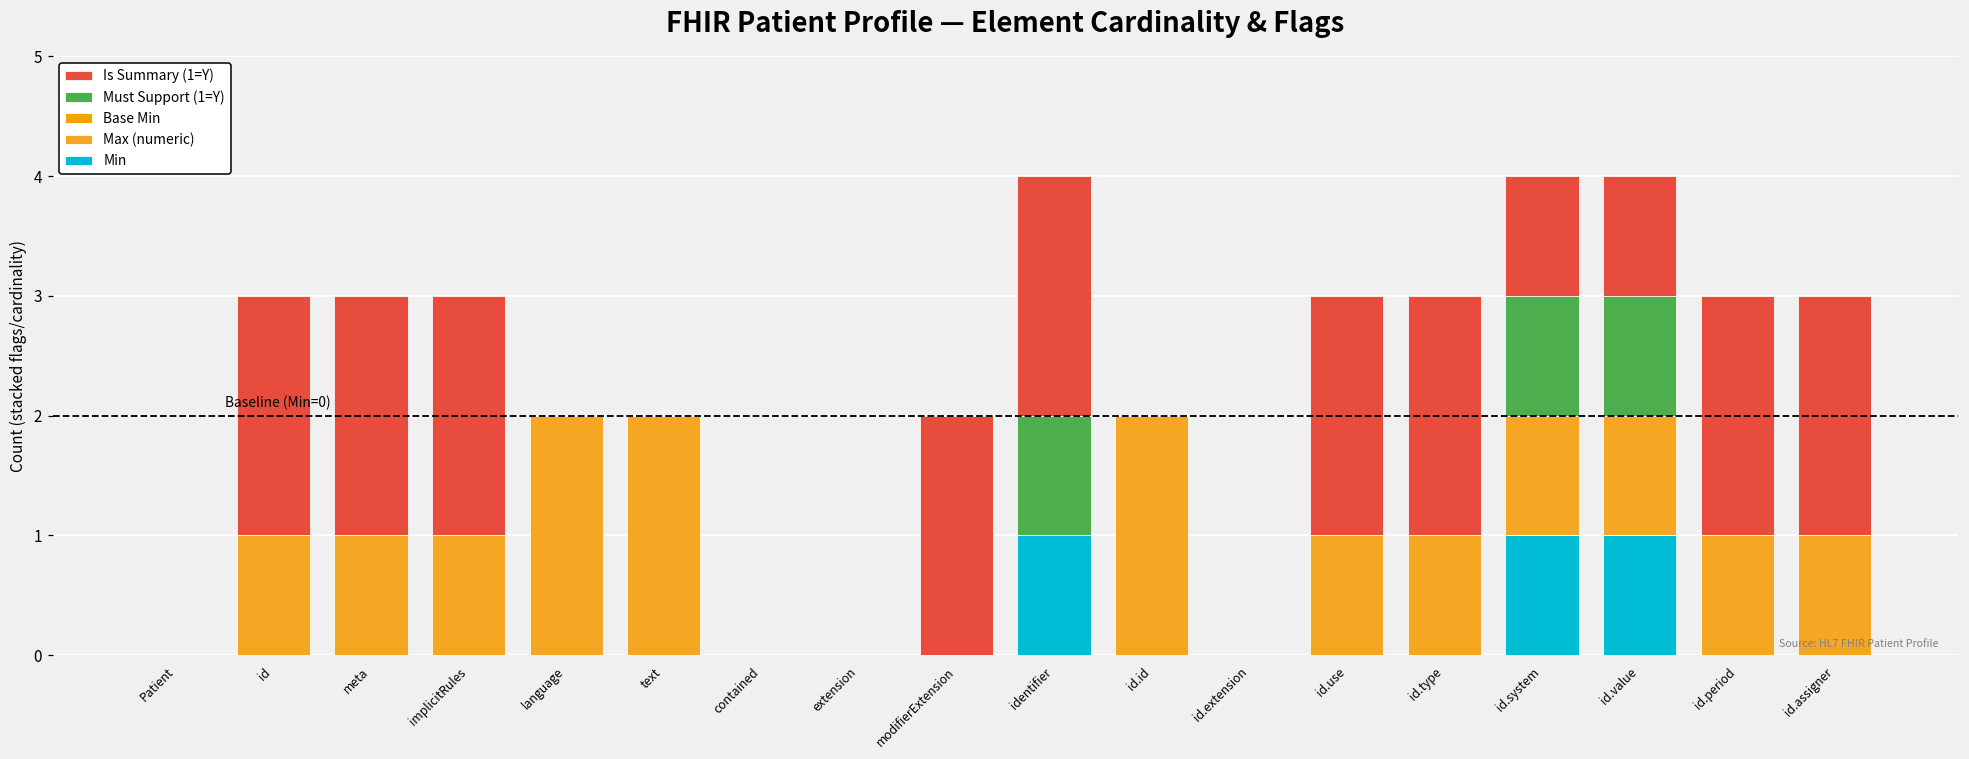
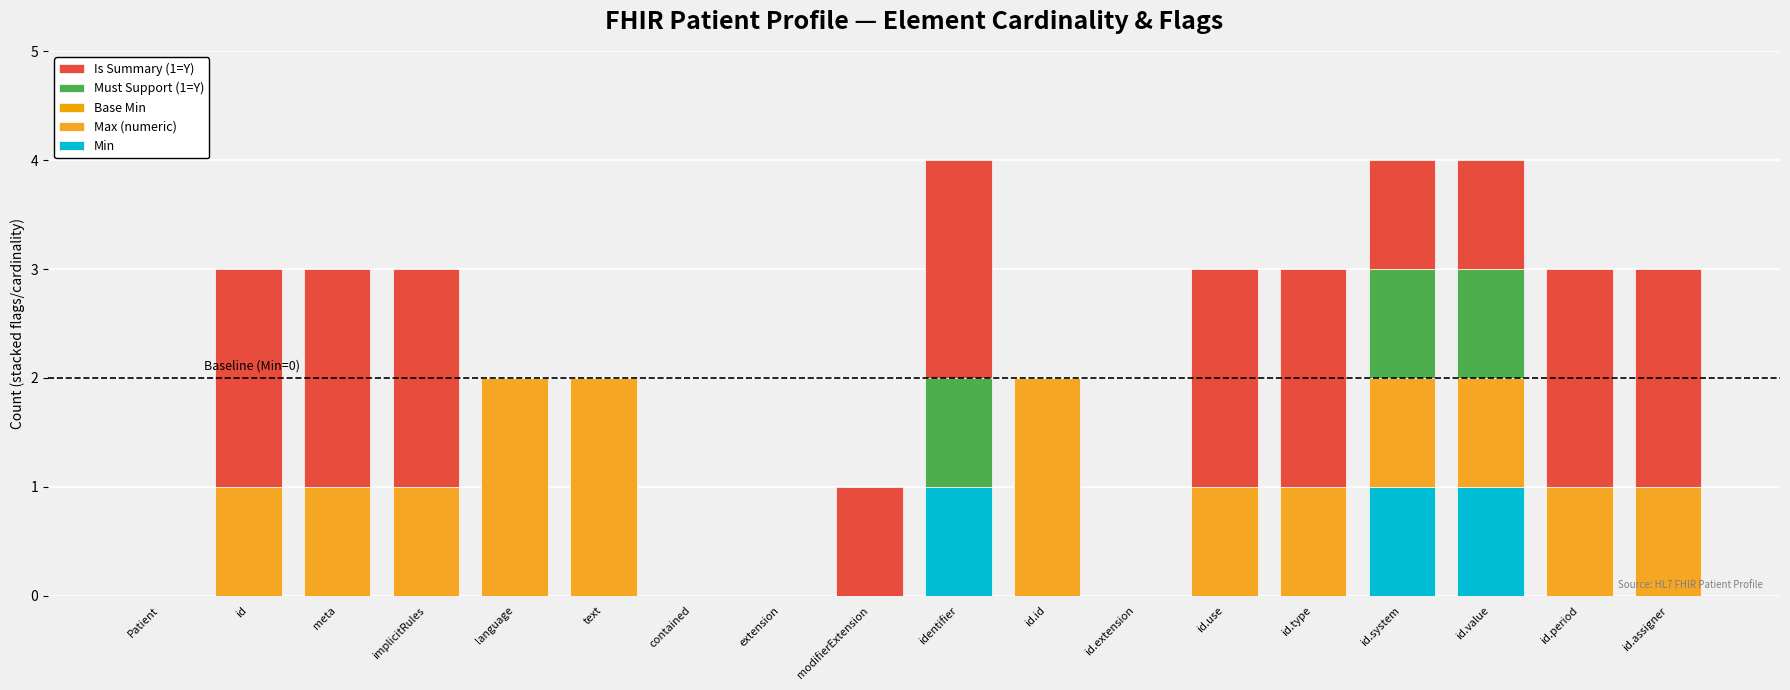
  {
    "Min": {
      "Patient": 0,
      "id": 0,
      "meta": 0,
      "implicitRules": 0,
      "language": 0,
      "text": 0,
      "contained": 0,
      "extension": 0,
      "modifierExtension": 0,
      "identifier": 1,
      "id.id": 0,
      "id.extension": 0,
      "id.use": 0,
      "id.type": 0,
      "id.system": 1,
      "id.value": 1,
      "id.period": 0,
      "id.assigner": 0
    },
    "Must Support (1=Y)": {
      "Patient": 0,
      "id": 0,
      "meta": 0,
      "implicitRules": 0,
      "language": 0,
      "text": 0,
      "contained": 0,
      "extension": 0,
      "modifierExtension": 0,
      "identifier": 1,
      "id.id": 0,
      "id.extension": 0,
      "id.use": 0,
      "id.type": 0,
      "id.system": 1,
      "id.value": 1,
      "id.period": 0,
      "id.assigner": 0
    },
    "Is Summary (1=Y)": {
      "Patient": 0,
      "meta": 2,
      "implicitRules": 2,
      "language": 0,
      "text": 0,
      "contained": 0,
      "extension": 0,
-     "modifierExtension": 2,
+     "modifierExtension": 1,
      "identifier": 2,
      "id.id": 0,
      "id.extension": 0,
      "id.use": 2,
      "id.type": 2,
      "id.system": 1,
      "id.value": 1,
      "id.period": 2,
      "id.assigner": 2
    }
  }
